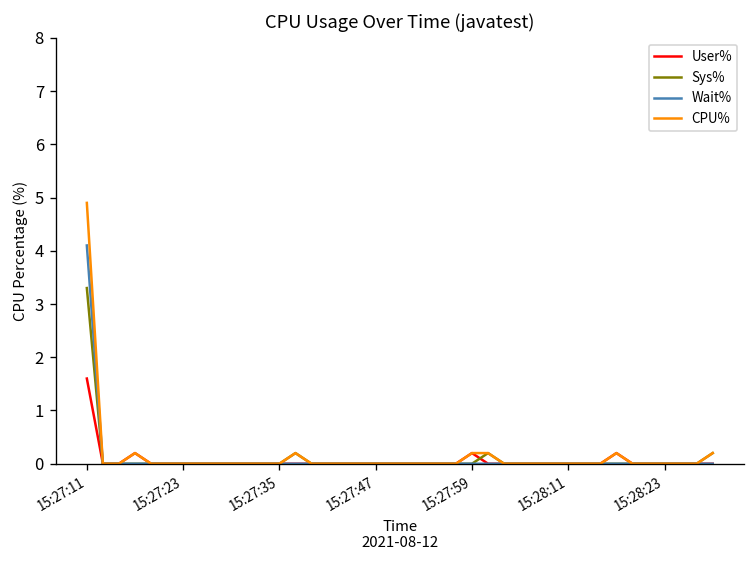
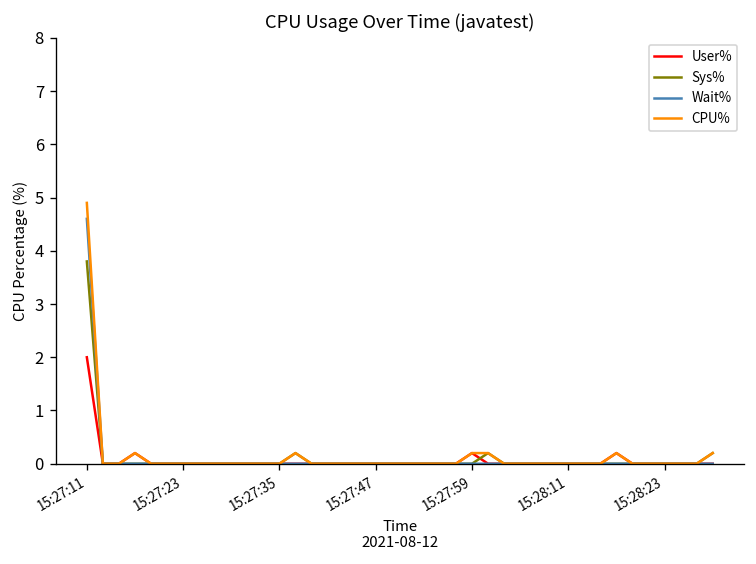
  {
    "User%": {
-     "15:27:11": 1.6
+     "15:27:11": 2.0
    },
    "Sys%": {
-     "15:27:11": 3.3
+     "15:27:11": 3.8
    },
    "Wait%": {
-     "15:27:11": 4.1
+     "15:27:11": 4.6
    },
    "CPU%": {
      "15:27:11": 4.9
    }
  }
